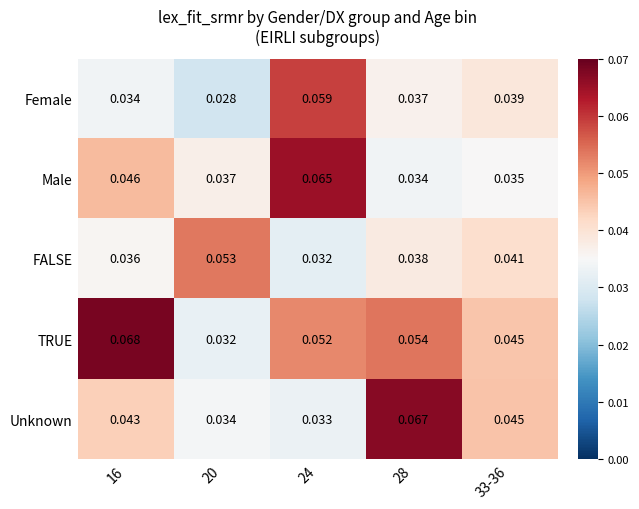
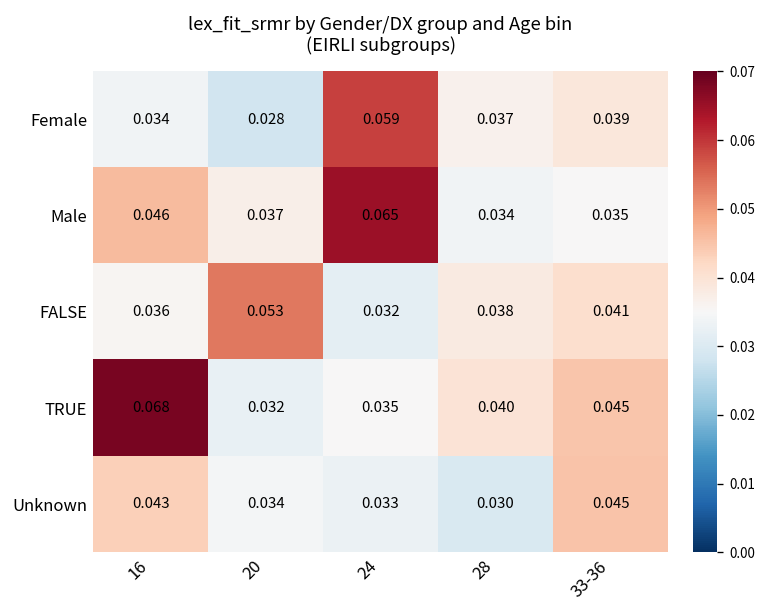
  {
    "Female": {
      "16": 0.034,
      "20": 0.028,
      "24": 0.059,
      "28": 0.037,
      "33-36": 0.039
    },
    "Male": {
      "16": 0.046,
      "20": 0.037,
      "24": 0.065,
      "28": 0.034,
      "33-36": 0.035
    },
    "FALSE": {
      "16": 0.036,
      "20": 0.053,
      "24": 0.032,
      "28": 0.038,
      "33-36": 0.041
    },
    "TRUE": {
      "16": 0.068,
      "20": 0.032,
-     "24": 0.052,
-     "28": 0.054,
+     "24": 0.035,
+     "28": 0.040,
      "33-36": 0.045
    },
    "Unknown": {
      "16": 0.043,
      "20": 0.034,
      "24": 0.033,
-     "28": 0.067,
+     "28": 0.030,
      "33-36": 0.045
    }
  }
